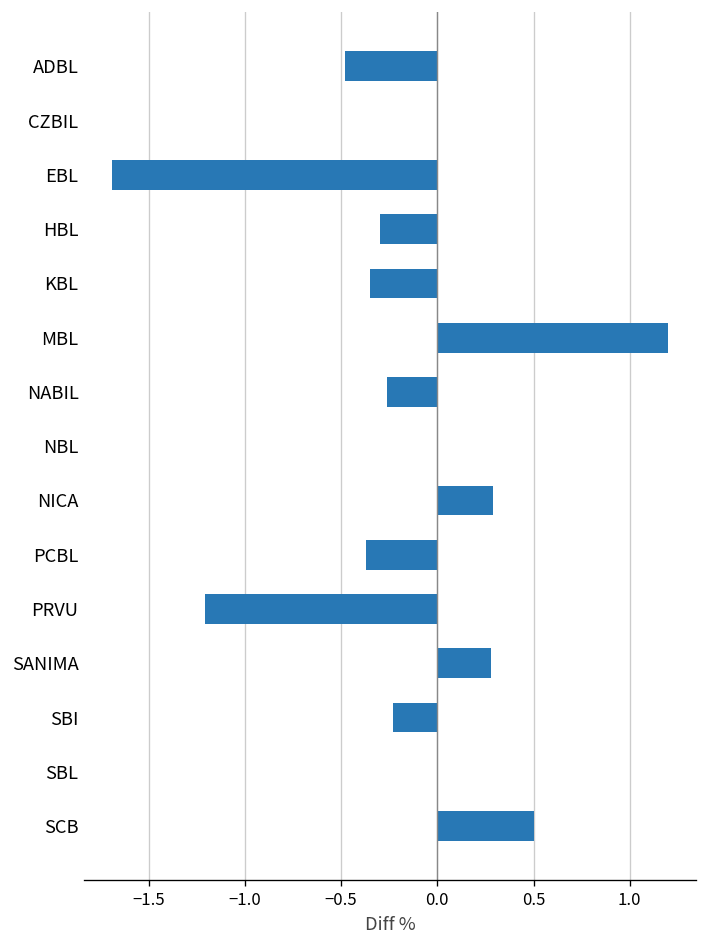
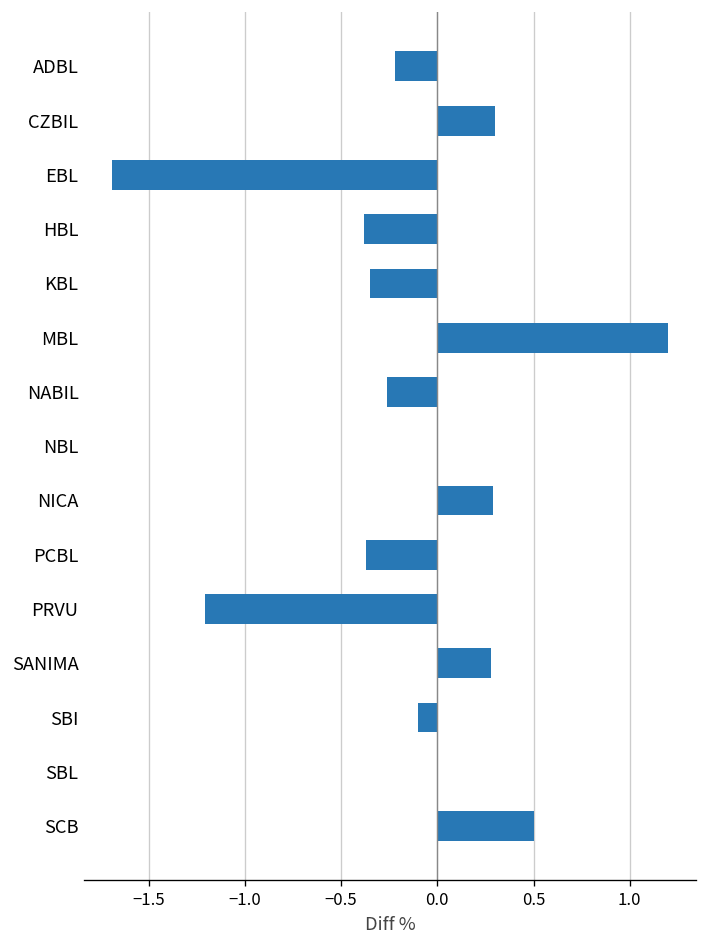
  {
-   "ADBL": -0.48,
-   "CZBIL": 0.0,
+   "ADBL": -0.22,
+   "CZBIL": 0.3,
    "EBL": -1.69,
-   "HBL": -0.30,
+   "HBL": -0.38,
    "KBL": -0.35,
    "MBL": 1.20,
    "NABIL": -0.26,
    "NBL": 0.00,
    "NICA": 0.29,
    "PCBL": -0.37,
    "PRVU": -1.21,
    "SANIMA": 0.28,
-   "SBI": -0.23,
+   "SBI": -0.10,
    "SBL": 0.00,
    "SCB": 0.50
  }
